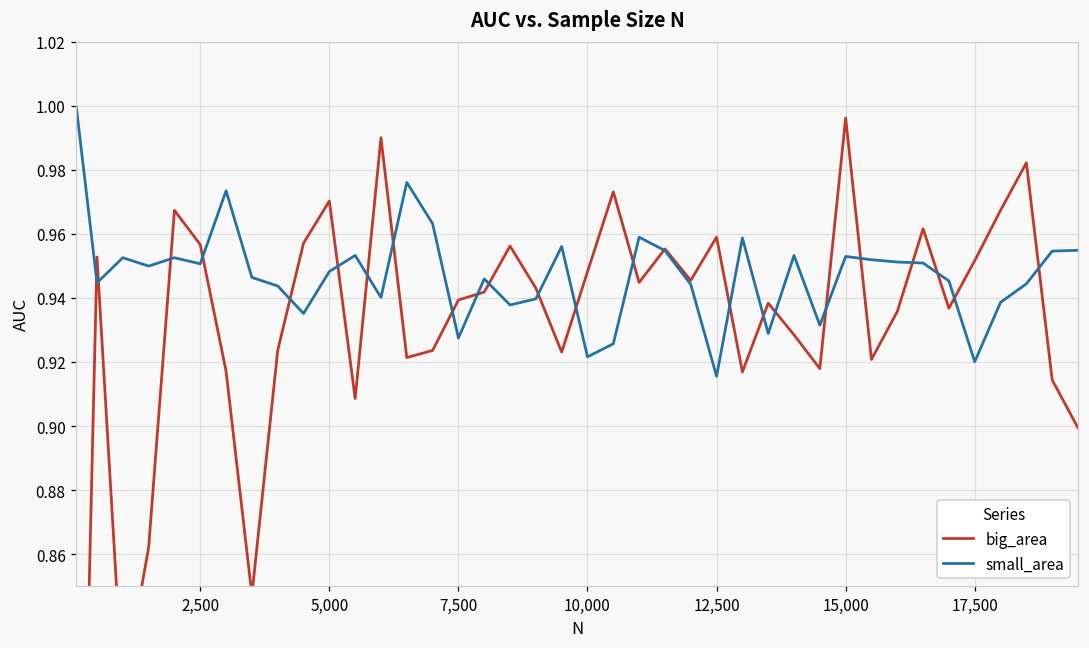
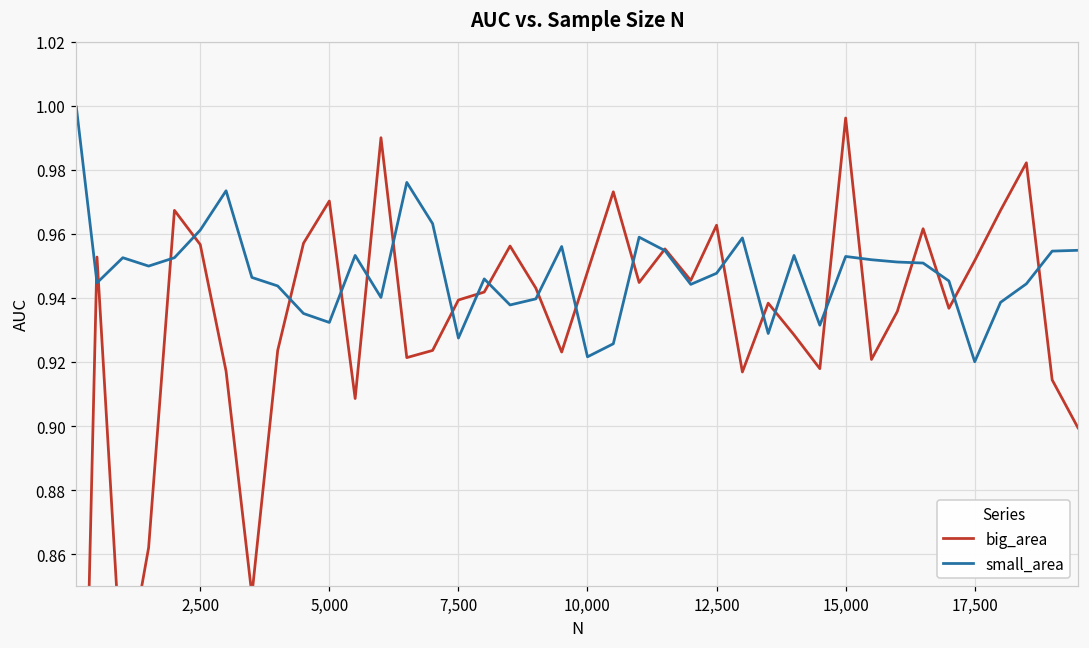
  {
    "big_area": {
      "2,500": 0.957,
      "5,000": 0.970,
      "7,500": 0.939,
      "10,000": 0.948,
-     "12,500": 0.959,
+     "12,500": 0.963,
      "15,000": 0.996,
      "17,500": 0.952
    },
    "small_area": {
-     "2,500": 0.951,
-     "5,000": 0.948,
+     "2,500": 0.961,
+     "5,000": 0.932,
      "7,500": 0.927,
      "10,000": 0.922,
-     "12,500": 0.916,
+     "12,500": 0.948,
      "15,000": 0.953,
      "17,500": 0.920
    }
  }
